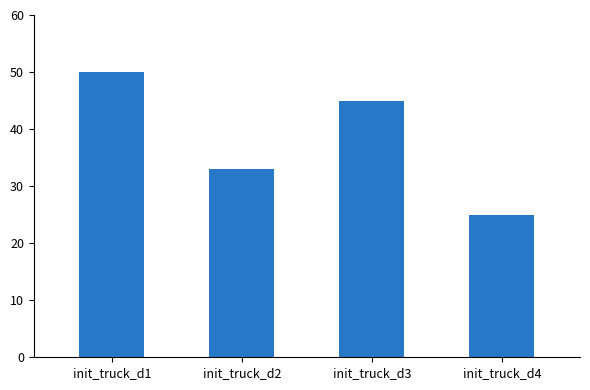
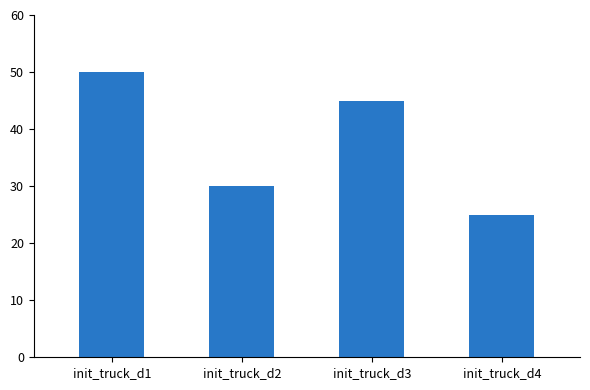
  {
    "init_truck_d1": 50,
-   "init_truck_d2": 33,
+   "init_truck_d2": 30,
    "init_truck_d3": 45,
    "init_truck_d4": 25
  }
